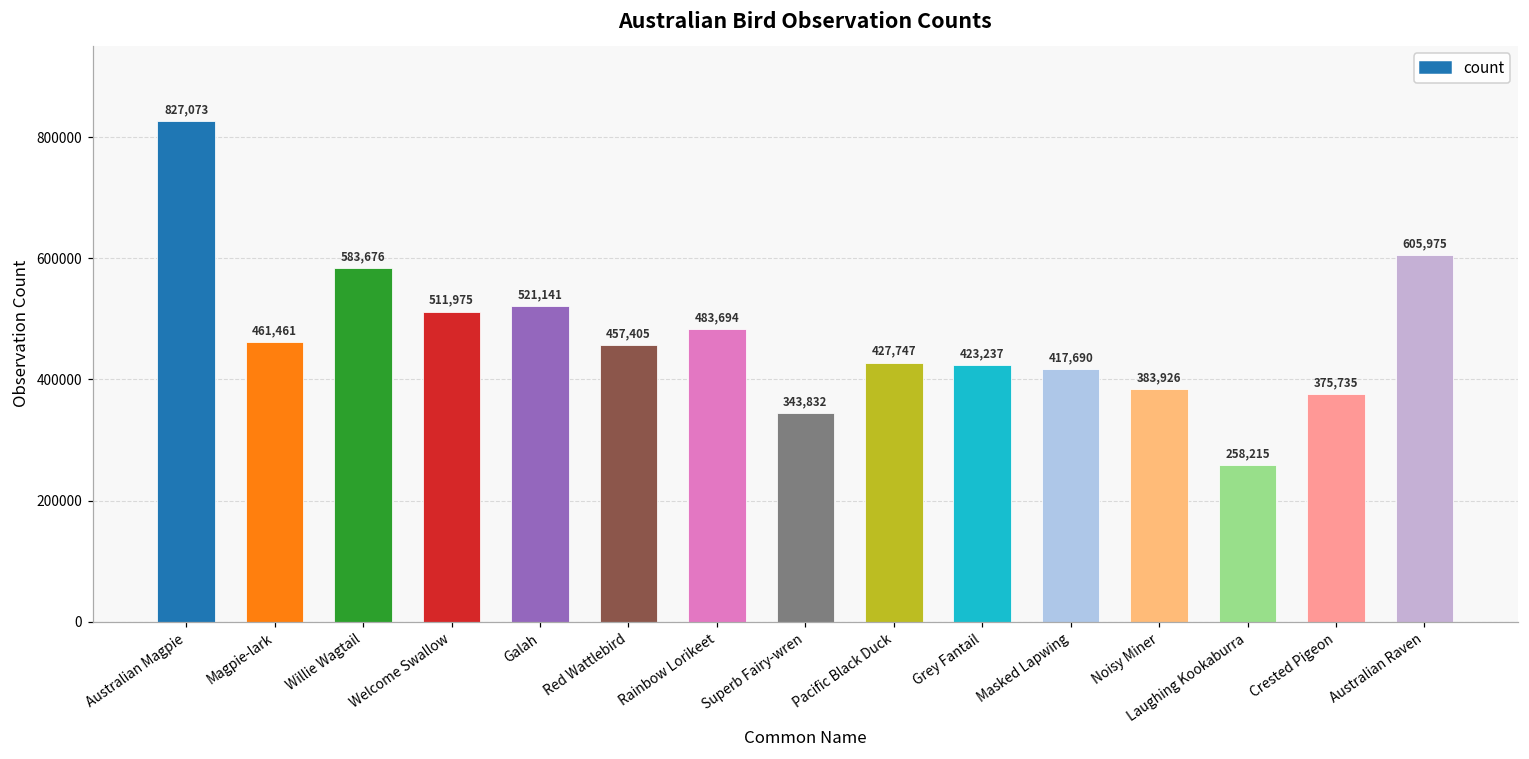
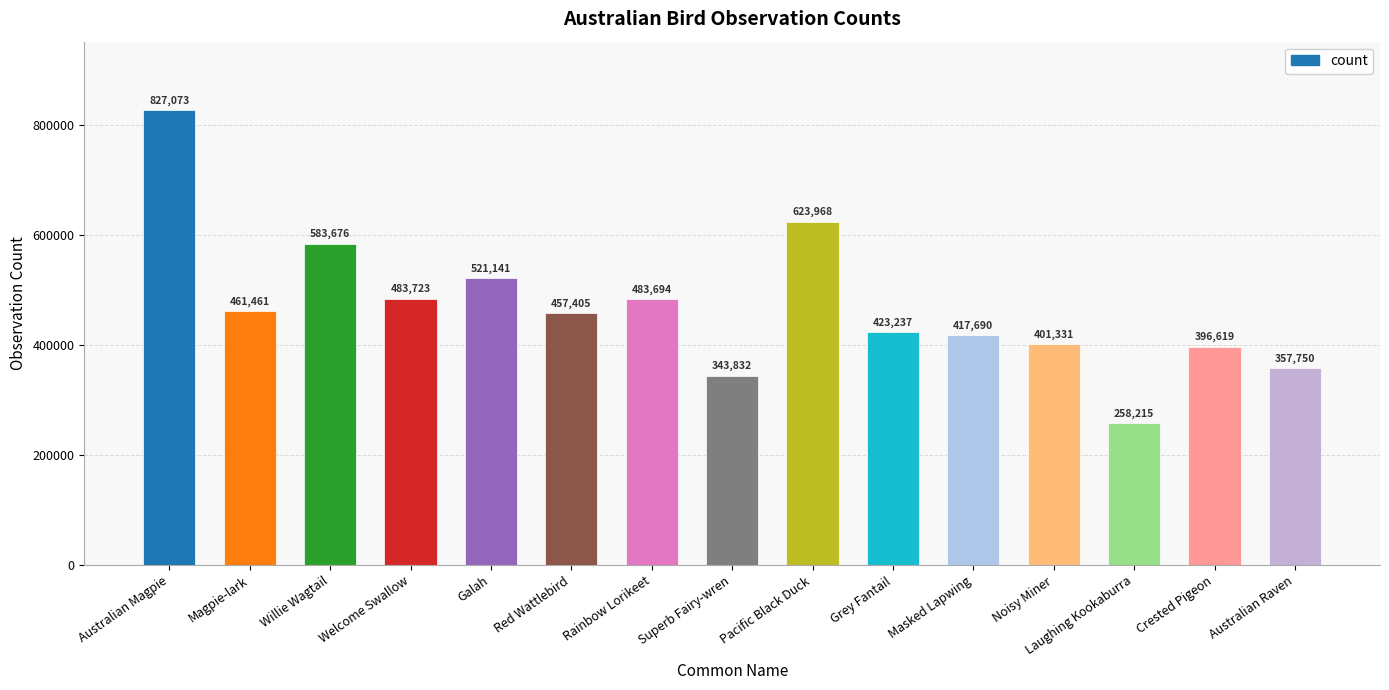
  {
    "Australian Magpie": "827,073",
    "Magpie-lark": "461,461",
    "Willie Wagtail": "583,676",
-   "Welcome Swallow": "511,975",
+   "Welcome Swallow": "483,723",
    "Galah": "521,141",
    "Red Wattlebird": "457,405",
    "Rainbow Lorikeet": "483,694",
    "Superb Fairy-wren": "343,832",
-   "Pacific Black Duck": "427,747",
+   "Pacific Black Duck": "623,968",
    "Grey Fantail": "423,237",
    "Masked Lapwing": "417,690",
-   "Noisy Miner": "383,926",
+   "Noisy Miner": "401,331",
    "Laughing Kookaburra": "258,215",
-   "Crested Pigeon": "375,735",
-   "Australian Raven": "605,975"
+   "Crested Pigeon": "396,619",
+   "Australian Raven": "357,750"
  }
